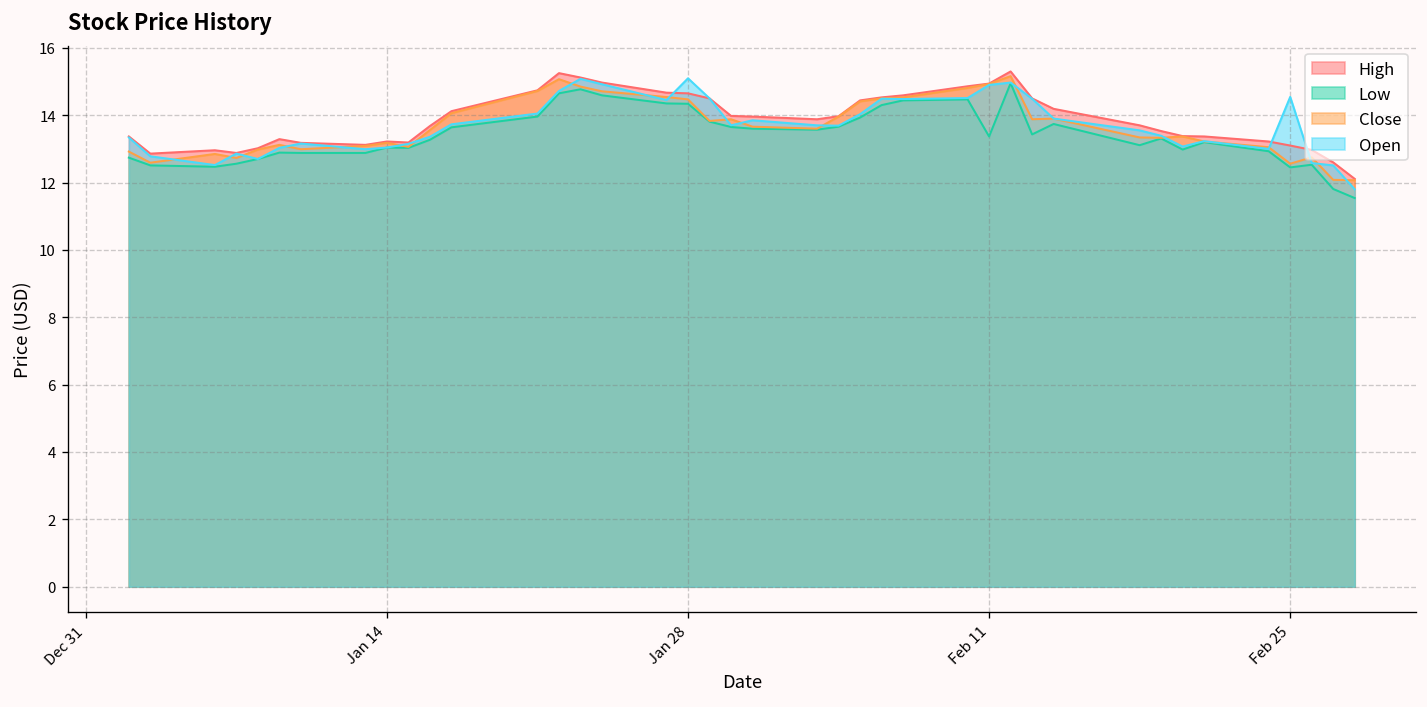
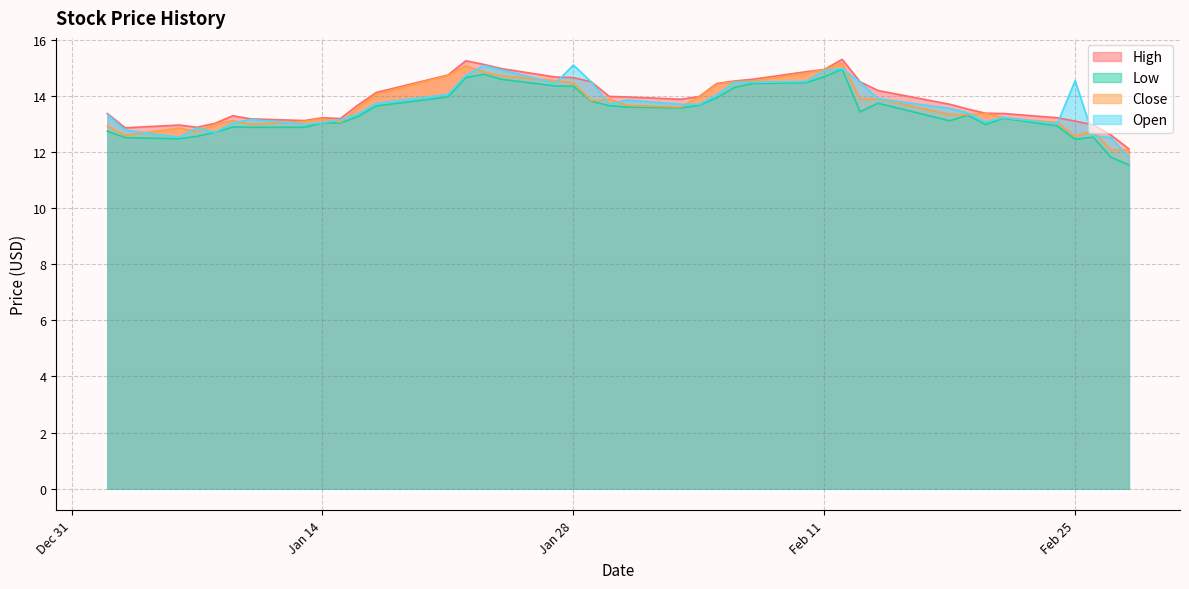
  {
    "Low": {
      "Jan 28": 14.3,
-     "Feb 11": 13.4,
+     "Feb 11": 14.7,
      "Feb 25": 12.4
    },
    "Open": {
      "Jan 28": 15.1,
      "Feb 25": 14.5
    }
  }
